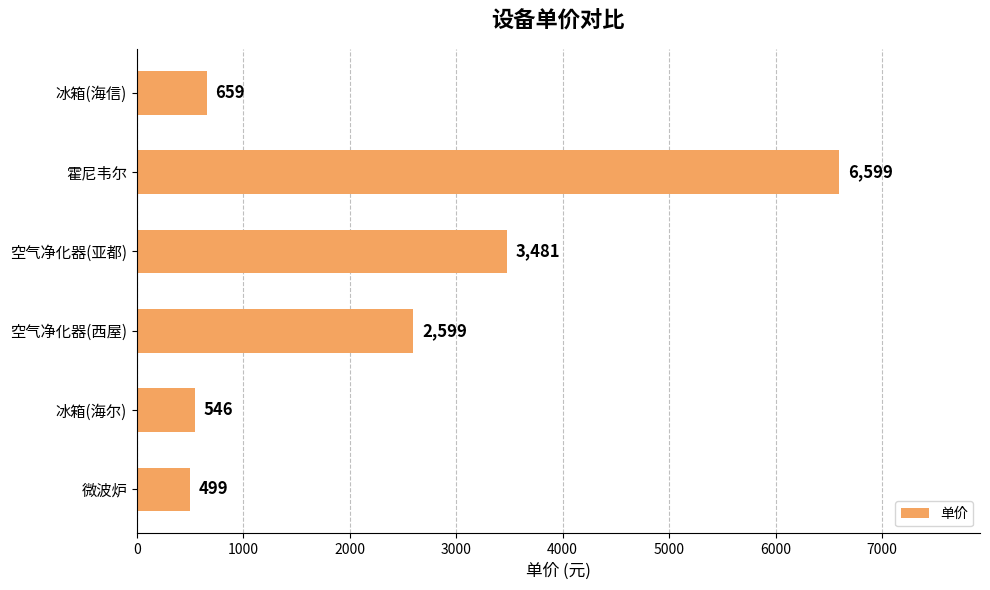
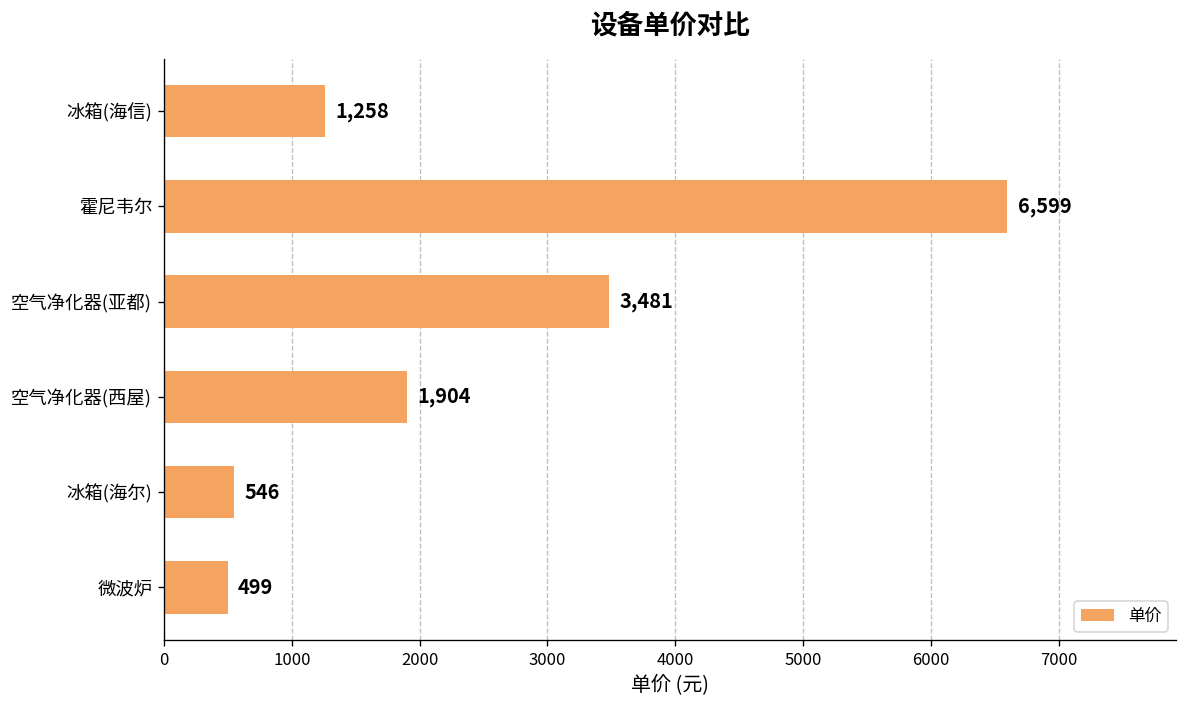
  {
-   "冰箱(海信)": "659",
+   "冰箱(海信)": "1,258",
    "霍尼韦尔": "6,599",
    "空气净化器(亚都)": "3,481",
-   "空气净化器(西屋)": "2,599",
+   "空气净化器(西屋)": "1,904",
    "冰箱(海尔)": "546",
    "微波炉": "499"
  }
